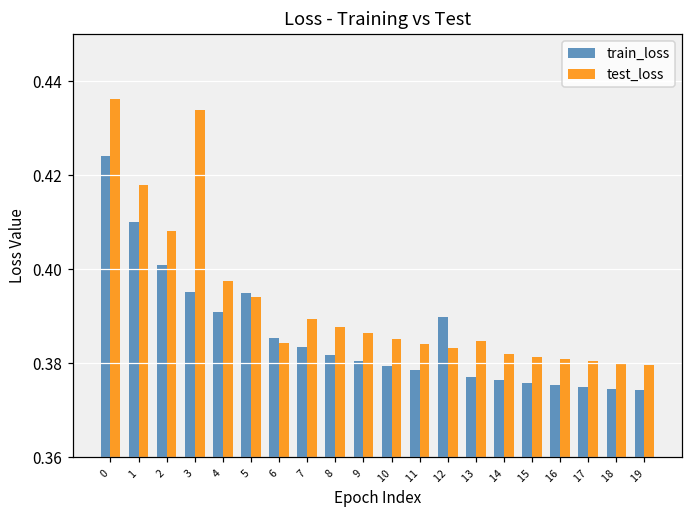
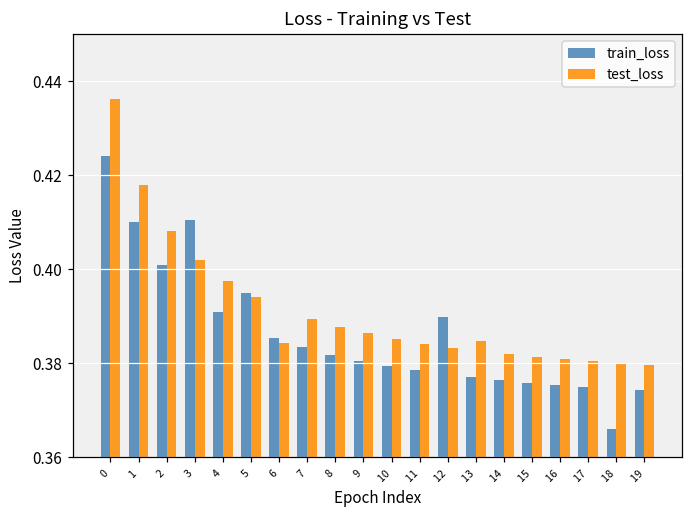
  {
    "train_loss": {
      "0": 0.424,
      "1": 0.410,
      "2": 0.401,
-     "3": 0.395,
+     "3": 0.410,
      "4": 0.391,
      "5": 0.395,
      "6": 0.385,
      "7": 0.383,
      "8": 0.382,
      "9": 0.381,
      "10": 0.379,
      "11": 0.379,
      "12": 0.390,
      "13": 0.377,
      "14": 0.376,
      "15": 0.376,
      "16": 0.375,
      "17": 0.375,
-     "18": 0.375,
+     "18": 0.366,
      "19": 0.374
    },
    "test_loss": {
      "0": 0.436,
      "1": 0.418,
      "2": 0.408,
-     "3": 0.434,
+     "3": 0.402,
      "4": 0.398,
      "5": 0.394,
      "6": 0.384,
      "7": 0.390,
      "8": 0.388,
      "9": 0.386,
      "10": 0.385,
      "11": 0.384,
      "12": 0.383,
      "13": 0.385,
      "14": 0.382,
      "15": 0.381,
      "16": 0.381,
      "17": 0.380,
      "18": 0.380,
      "19": 0.380
    }
  }
